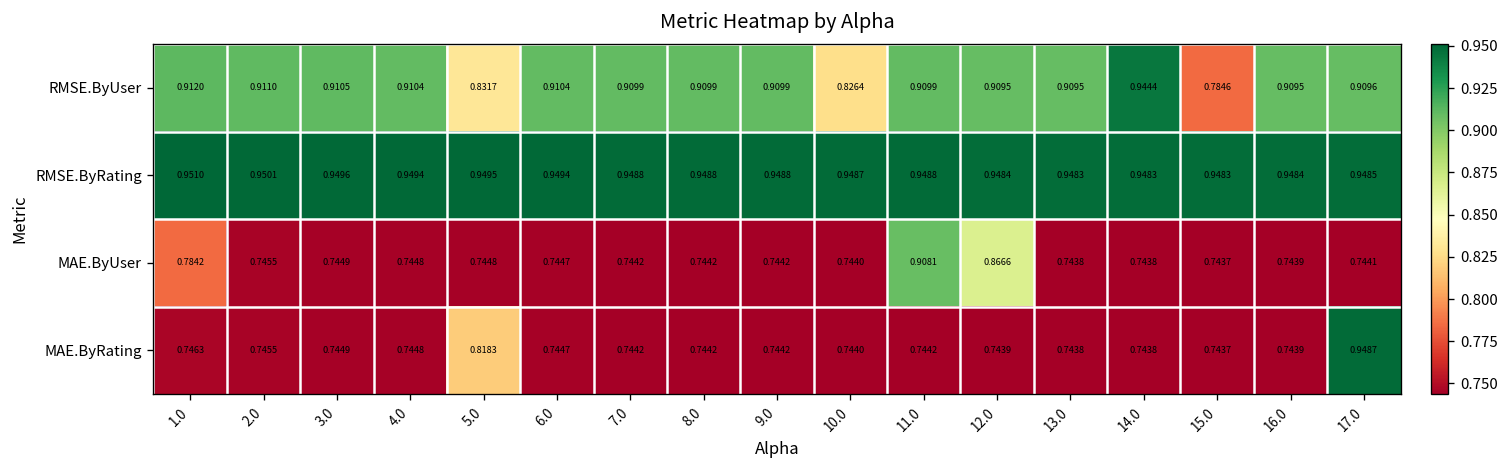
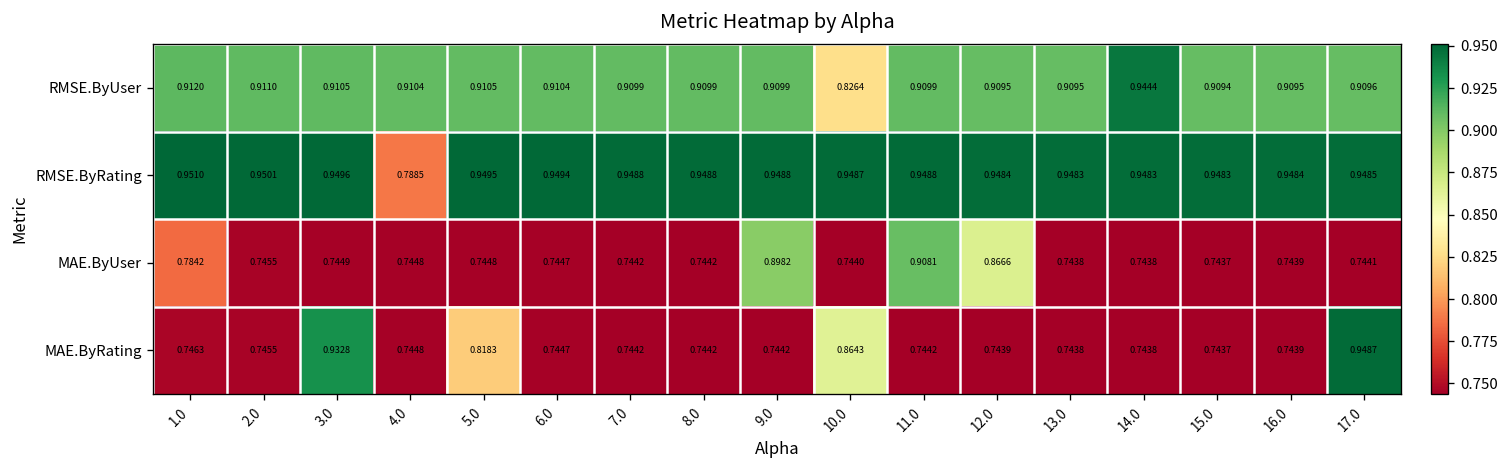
  {
    "RMSE.ByUser": {
      "1.0": 0.9120,
      "2.0": 0.9110,
      "3.0": 0.9105,
      "4.0": 0.9104,
-     "5.0": 0.8317,
+     "5.0": 0.9105,
      "6.0": 0.9104,
      "7.0": 0.9099,
      "8.0": 0.9099,
      "9.0": 0.9099,
      "10.0": 0.8264,
      "11.0": 0.9099,
      "12.0": 0.9095,
      "13.0": 0.9095,
      "14.0": 0.9444,
-     "15.0": 0.7846,
+     "15.0": 0.9094,
      "16.0": 0.9095,
      "17.0": 0.9096
    },
    "RMSE.ByRating": {
      "1.0": 0.9510,
      "2.0": 0.9501,
      "3.0": 0.9496,
-     "4.0": 0.9494,
+     "4.0": 0.7885,
      "5.0": 0.9495,
      "6.0": 0.9494,
      "7.0": 0.9488,
      "8.0": 0.9488,
      "9.0": 0.9488,
      "10.0": 0.9487,
      "11.0": 0.9488,
      "12.0": 0.9484,
      "13.0": 0.9483,
      "14.0": 0.9483,
      "15.0": 0.9483,
      "16.0": 0.9484,
      "17.0": 0.9485
    },
    "MAE.ByUser": {
      "1.0": 0.7842,
      "2.0": 0.7455,
      "3.0": 0.7449,
      "4.0": 0.7448,
      "5.0": 0.7448,
      "6.0": 0.7447,
      "7.0": 0.7442,
      "8.0": 0.7442,
-     "9.0": 0.7442,
+     "9.0": 0.8982,
      "10.0": 0.7440,
      "11.0": 0.9081,
      "12.0": 0.8666,
      "13.0": 0.7438,
      "14.0": 0.7438,
      "15.0": 0.7437,
      "16.0": 0.7439,
      "17.0": 0.7441
    },
    "MAE.ByRating": {
      "1.0": 0.7463,
      "2.0": 0.7455,
-     "3.0": 0.7449,
+     "3.0": 0.9328,
      "4.0": 0.7448,
      "5.0": 0.8183,
      "6.0": 0.7447,
      "7.0": 0.7442,
      "8.0": 0.7442,
      "9.0": 0.7442,
-     "10.0": 0.7440,
+     "10.0": 0.8643,
      "11.0": 0.7442,
      "12.0": 0.7439,
      "13.0": 0.7438,
      "14.0": 0.7438,
      "15.0": 0.7437,
      "16.0": 0.7439,
      "17.0": 0.9487
    }
  }
